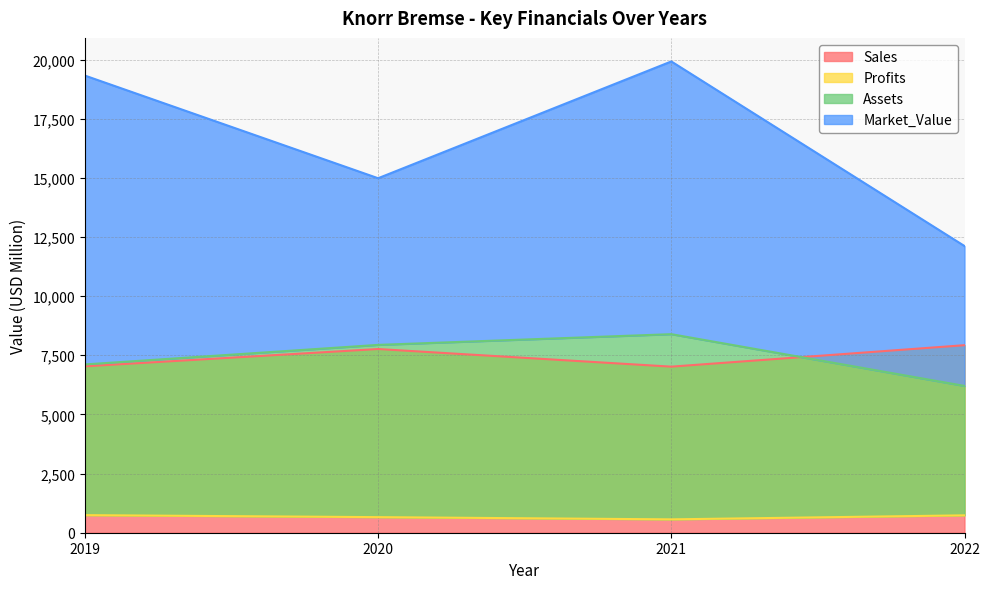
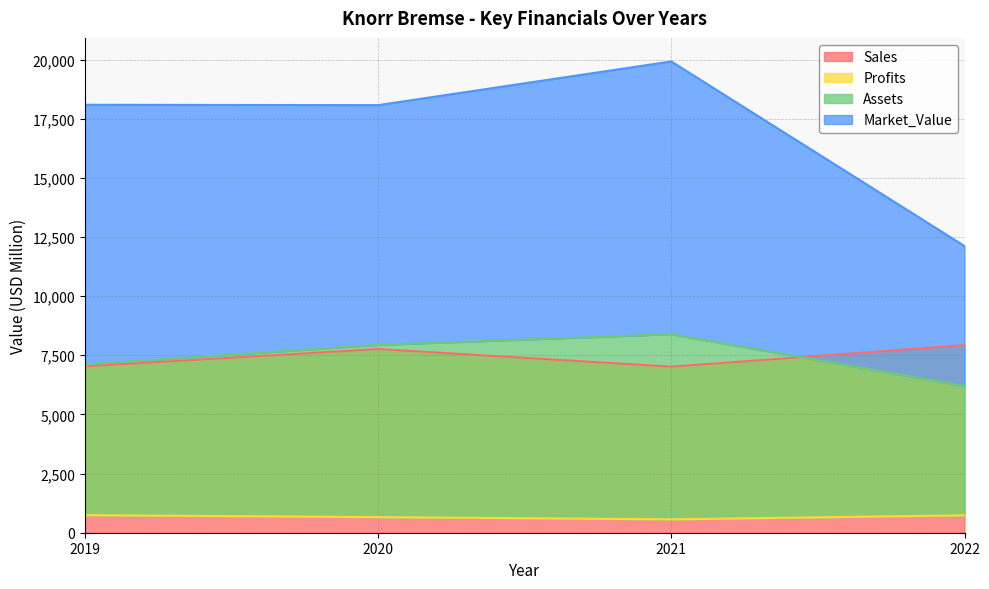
  {
    "Assets": {
      "2020": "7,900",
      "2021": "8,400",
      "2022": "6,200"
    },
    "Market_Value": {
-     "2019": "19,300",
-     "2020": "15,000",
+     "2019": "18,100",
+     "2020": "18,100",
      "2021": "19,900",
      "2022": "12,100"
    }
  }
